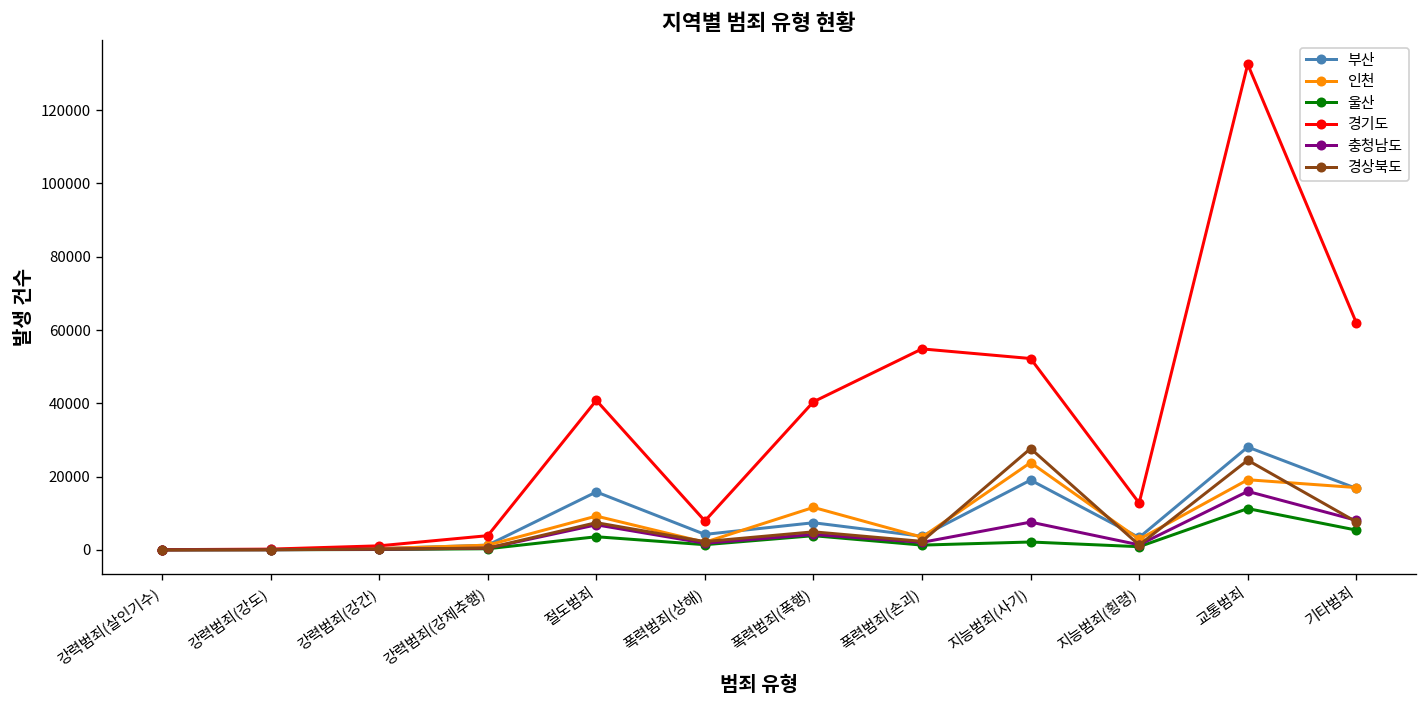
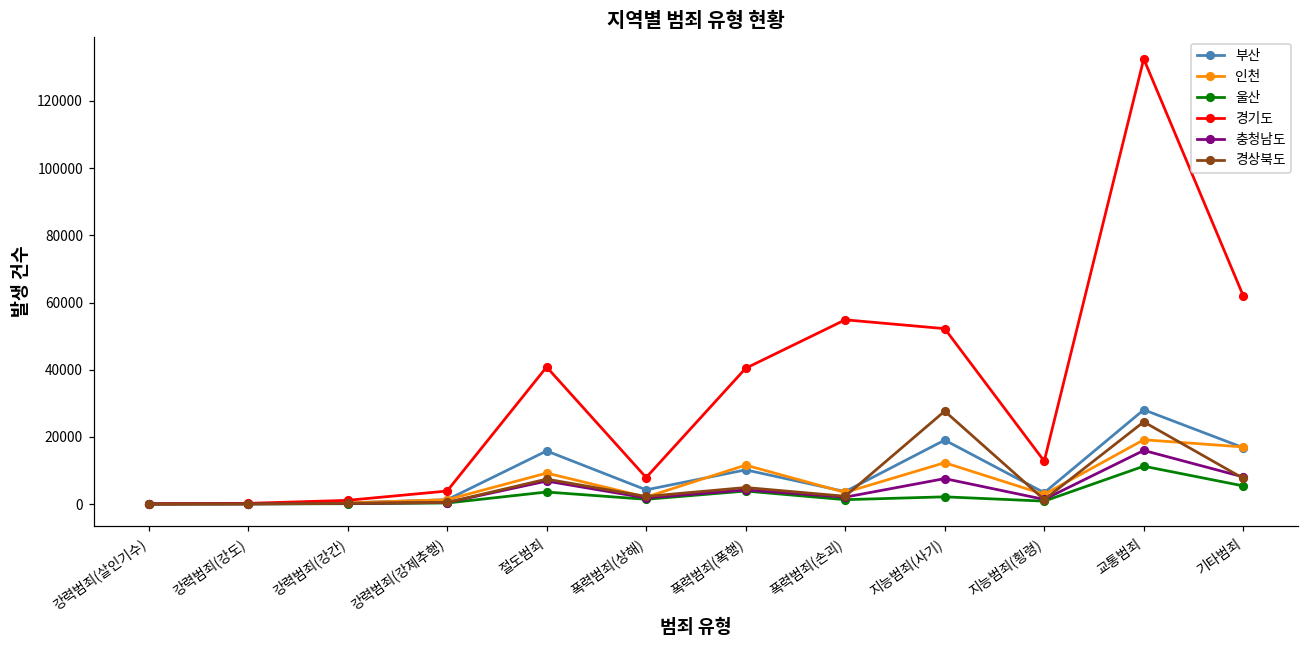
  {
    "부산": {
      "절도범죄": 16000,
      "폭력범죄(상해)": 4000,
-     "폭력범죄(폭행)": 7000,
+     "폭력범죄(폭행)": 10000,
      "지능범죄(사기)": 19000,
      "교통범죄": 28000
    },
    "인천": {
      "절도범죄": 9000,
      "폭력범죄(폭행)": 12000,
-     "지능범죄(사기)": 24000,
+     "지능범죄(사기)": 12000,
      "교통범죄": 19000
    },
    "울산": {
      "절도범죄": 4000,
      "지능범죄(사기)": 2000,
      "교통범죄": 11000,
      "기타범죄": 5000
    },
    "경기도": {
      "강력범죄(강제추행)": 4000,
      "절도범죄": 41000,
      "폭력범죄(상해)": 8000,
      "폭력범죄(폭행)": 40000,
      "폭력범죄(손괴)": 55000,
      "지능범죄(사기)": 52000,
      "지능범죄(횡령)": 13000,
      "교통범죄": 133000,
      "기타범죄": 62000
    },
    "충청남도": {
      "지능범죄(사기)": 8000,
      "교통범죄": 16000
    },
    "경상북도": {
      "지능범죄(사기)": 28000,
      "교통범죄": 24000
    }
  }
